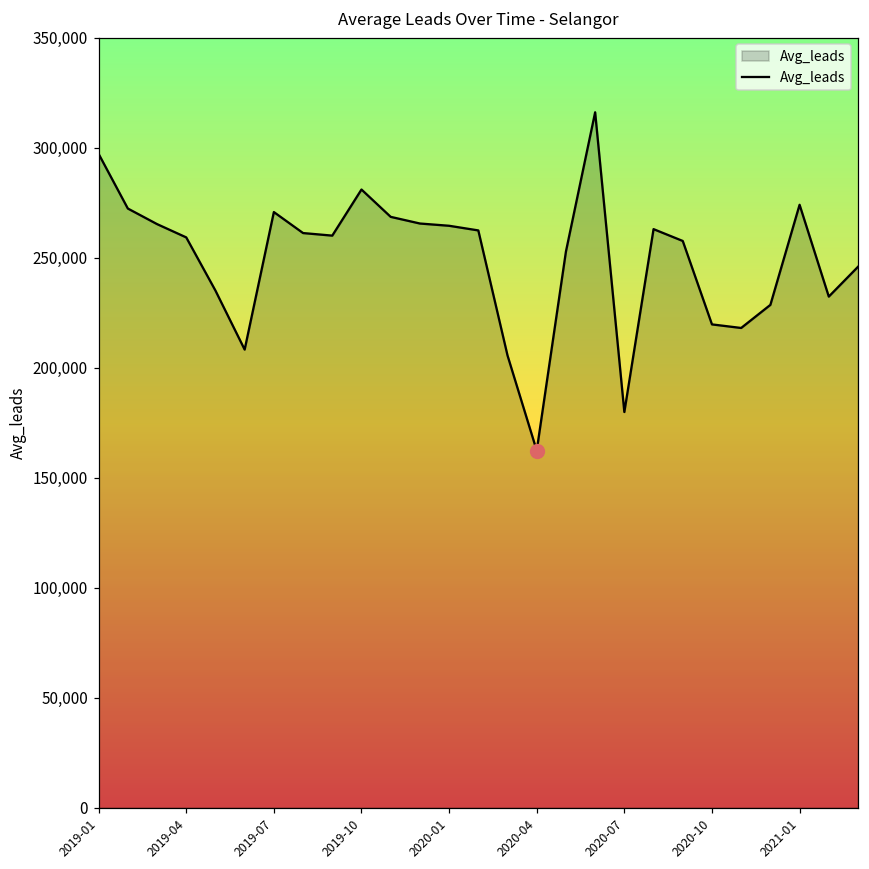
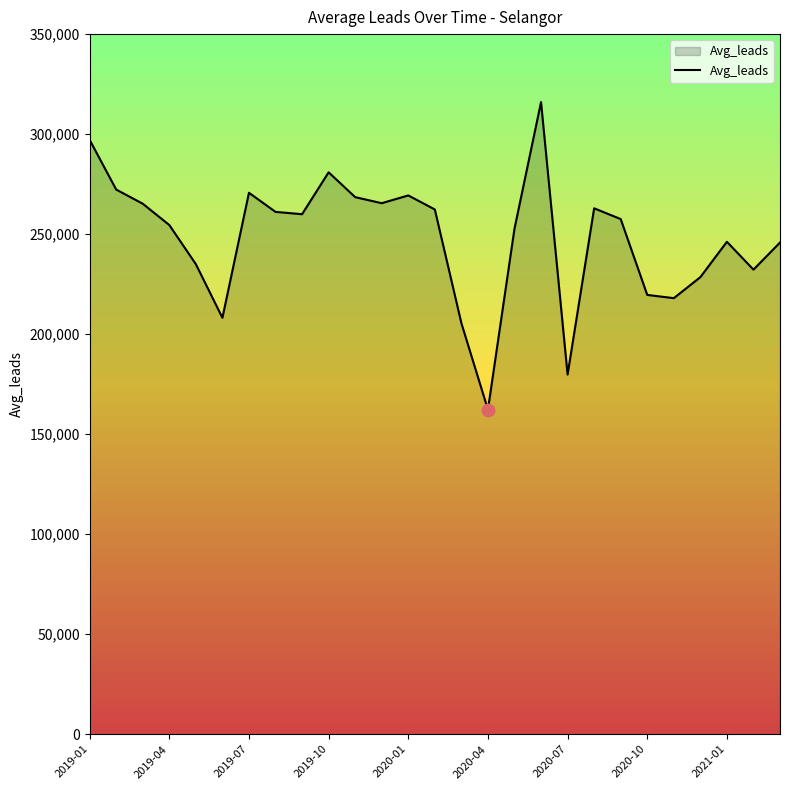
  {
    "Avg_leads": {
      "2019-01": "297,000",
-     "2019-04": "259,000",
+     "2019-04": "255,000",
      "2019-07": "271,000",
      "2019-10": "281,000",
-     "2020-01": "264,000",
+     "2020-01": "269,000",
      "2020-07": "180,000",
      "2020-10": "220,000",
-     "2021-01": "274,000"
+     "2021-01": "246,000"
    }
  }
